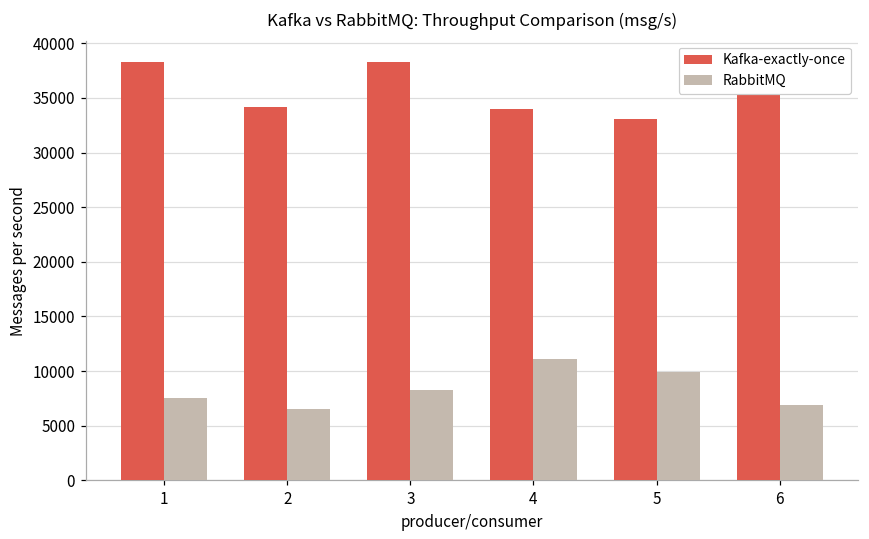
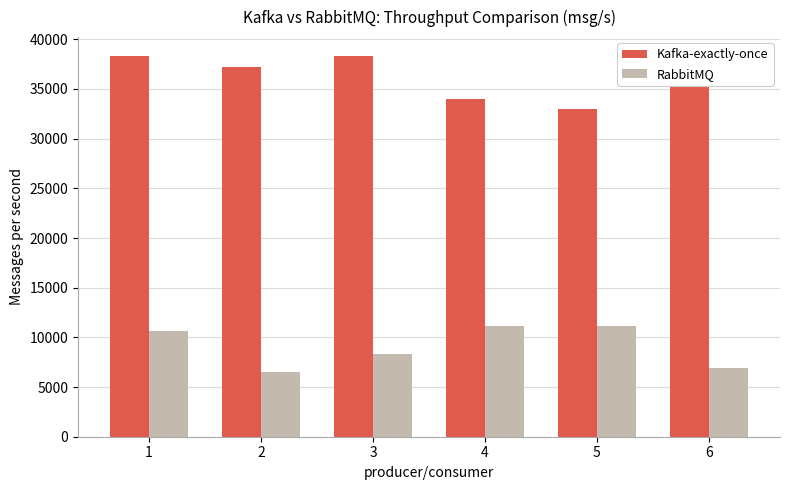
  {
    "Kafka-exactly-once": {
      "1": 38000,
-     "2": 34000,
+     "2": 37000,
      "3": 38000,
      "4": 34000,
      "5": 33000
    },
    "RabbitMQ": {
-     "1": 8000,
+     "1": 11000,
      "2": 7000,
      "3": 8000,
      "4": 11000,
-     "5": 10000,
+     "5": 11000,
      "6": 7000
    }
  }
